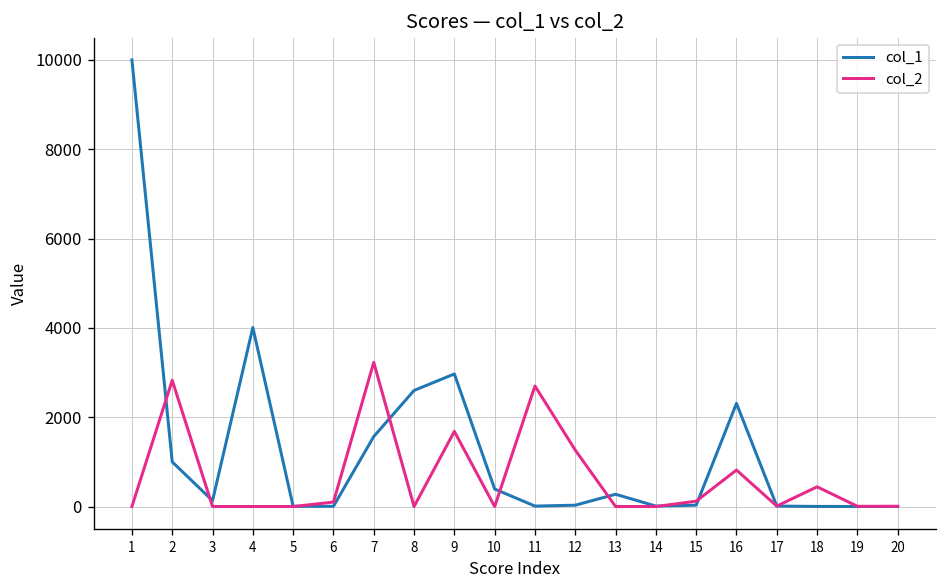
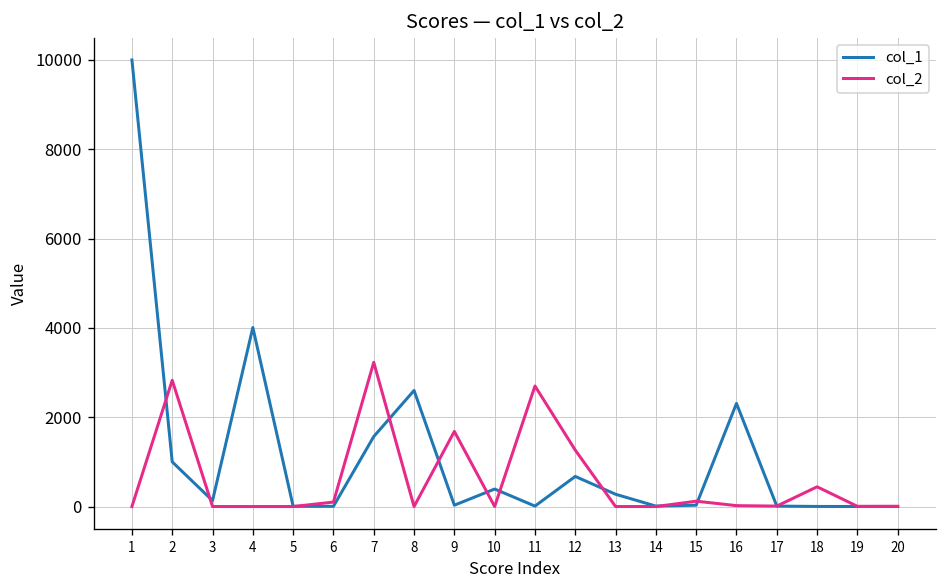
  {
    "col_1": {
      "1": 10000,
      "2": 1000,
      "3": 100,
      "4": 4000,
      "6": 0,
      "7": 1600,
      "8": 2600,
-     "9": 3000,
+     "9": 0,
      "10": 400,
      "11": 0,
-     "12": 0,
+     "12": 700,
      "13": 300,
      "15": 0,
      "16": 2300,
      "18": 0
    },
    "col_2": {
      "1": 0,
      "2": 2800,
      "3": 0,
      "4": 0,
      "6": 100,
      "7": 3200,
      "8": 0,
      "9": 1700,
      "10": 0,
      "11": 2700,
      "12": 1300,
      "13": 0,
      "15": 100,
-     "16": 800,
+     "16": 0,
      "18": 400
    }
  }
